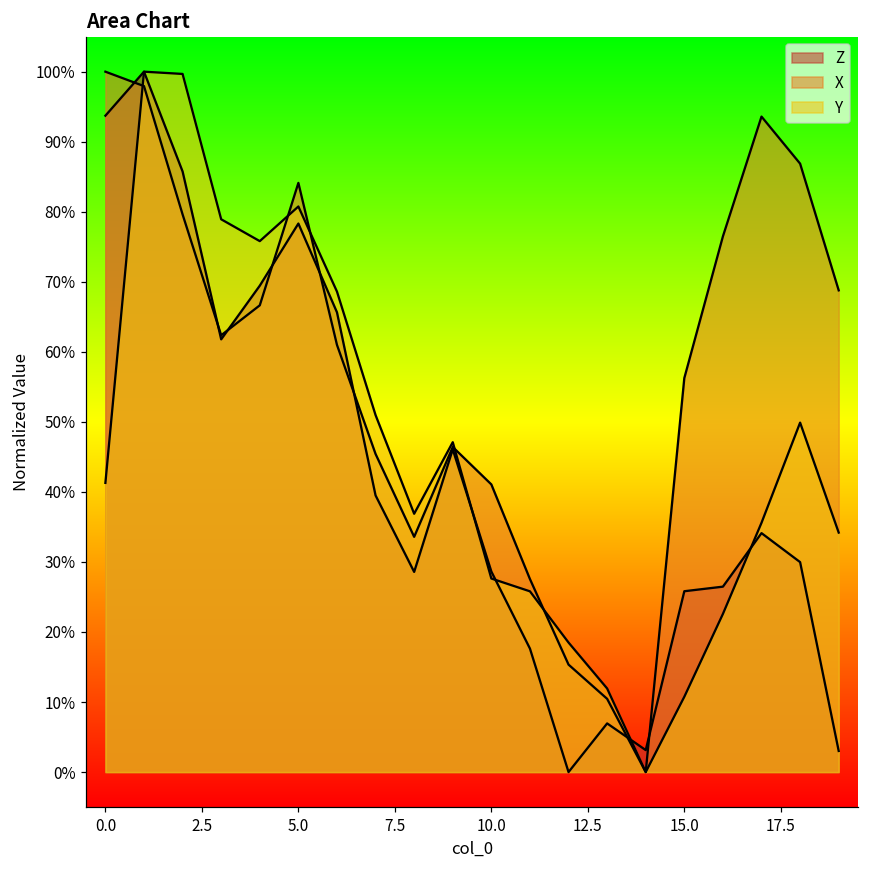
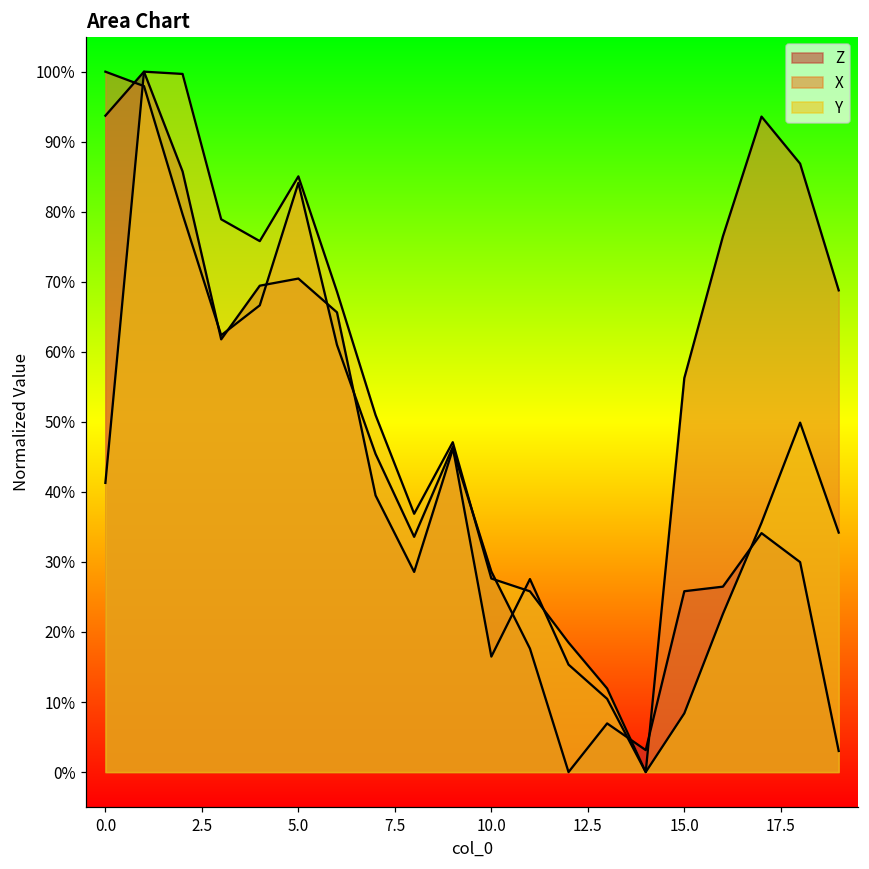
  {
    "Z": {
      "0.0": "94%",
-     "5.0": "78%",
+     "5.0": "70%",
      "10.0": "29%",
      "15.0": "26%"
    },
    "X": {
      "0.0": "100%",
      "5.0": "84%",
-     "10.0": "41%",
+     "10.0": "16%",
      "15.0": "56%"
    },
    "Y": {
      "0.0": "41%",
-     "5.0": "81%",
+     "5.0": "85%",
      "10.0": "28%",
-     "15.0": "11%"
+     "15.0": "8%"
    }
  }
